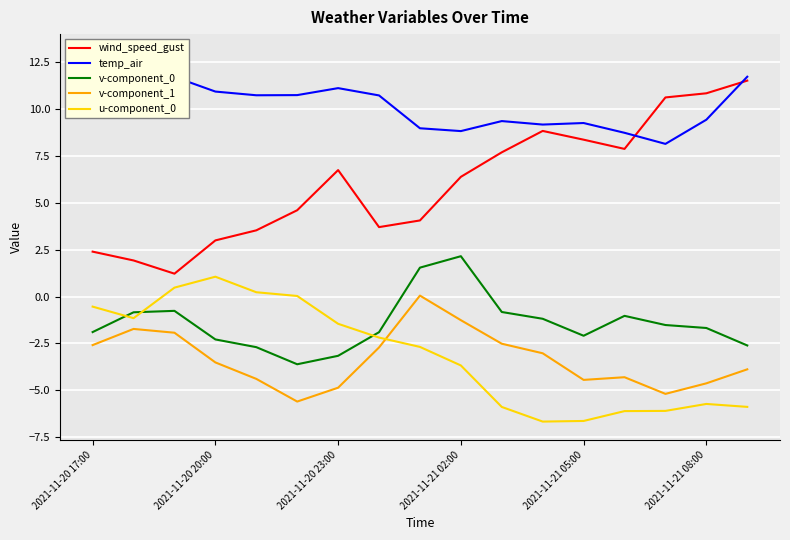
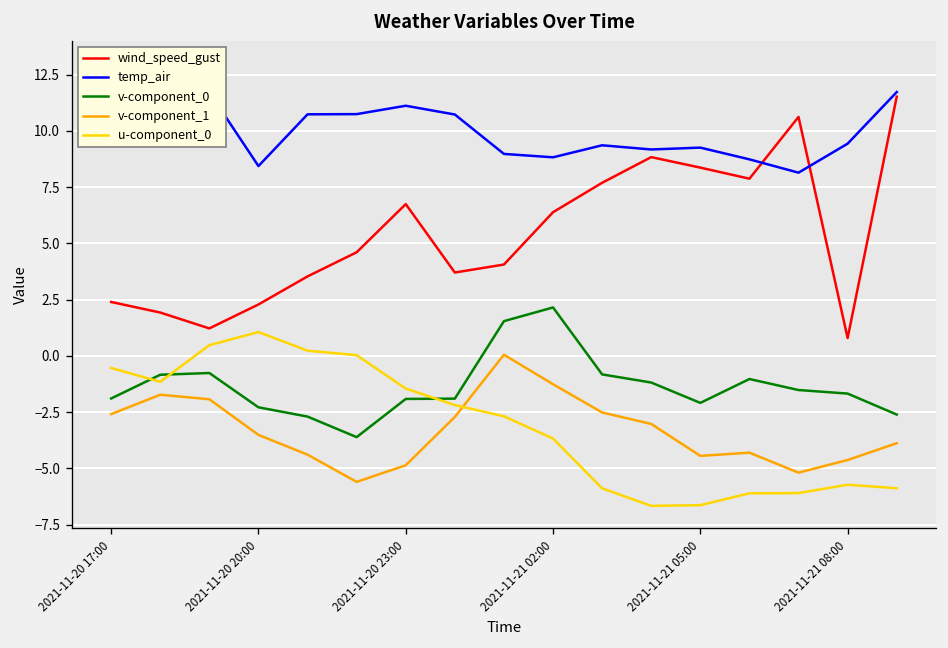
  {
    "wind_speed_gust": {
      "2021-11-20 17:00": 2.4,
-     "2021-11-20 20:00": 3.0,
+     "2021-11-20 20:00": 2.3,
      "2021-11-20 23:00": 6.7,
      "2021-11-21 02:00": 6.4,
      "2021-11-21 05:00": 8.4,
-     "2021-11-21 08:00": 10.8
+     "2021-11-21 08:00": 0.8
    },
    "temp_air": {
-     "2021-11-20 20:00": 10.9,
+     "2021-11-20 20:00": 8.4,
      "2021-11-20 23:00": 11.1,
      "2021-11-21 02:00": 8.8,
      "2021-11-21 05:00": 9.3,
      "2021-11-21 08:00": 9.4
    },
    "v-component_0": {
      "2021-11-20 17:00": -1.9,
      "2021-11-20 20:00": -2.3,
-     "2021-11-20 23:00": -3.2,
+     "2021-11-20 23:00": -1.9,
      "2021-11-21 02:00": 2.2,
      "2021-11-21 05:00": -2.1,
      "2021-11-21 08:00": -1.7
    }
  }
